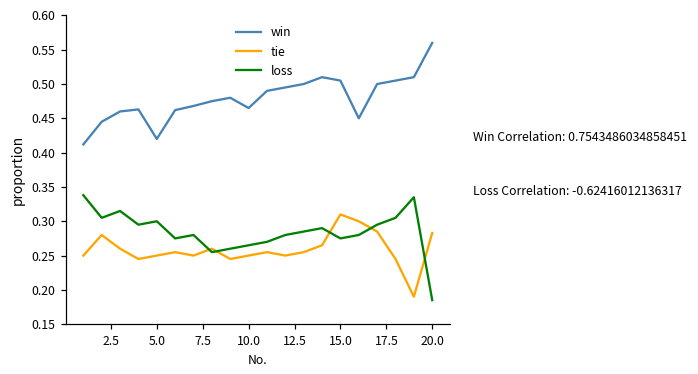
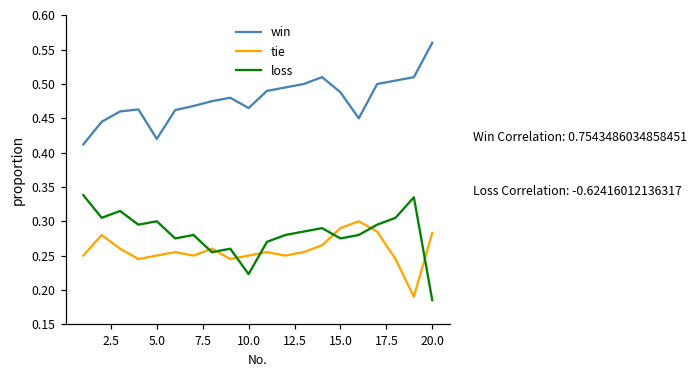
  {
    "win": {
      "5.0": 0.42,
      "10.0": 0.47,
-     "15.0": 0.51,
+     "15.0": 0.49,
      "20.0": 0.56
    },
    "tie": {
      "5.0": 0.25,
      "10.0": 0.25,
-     "15.0": 0.31,
+     "15.0": 0.29,
      "20.0": 0.28
    },
    "loss": {
      "5.0": 0.30,
-     "10.0": 0.27,
+     "10.0": 0.22,
      "15.0": 0.28,
      "20.0": 0.19
    }
  }
